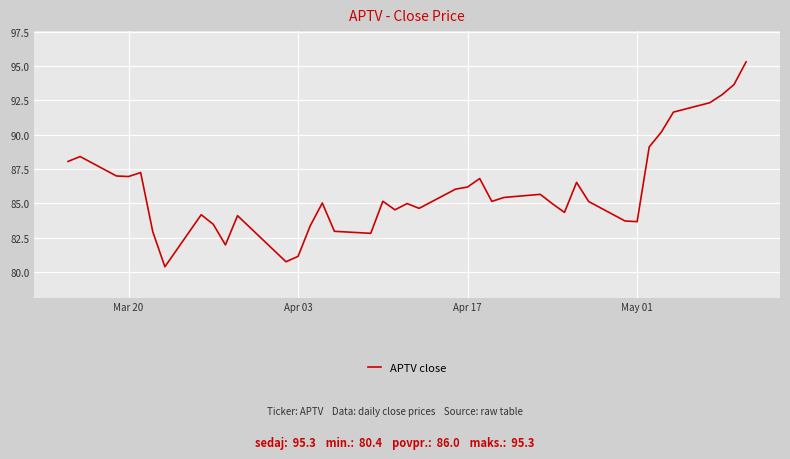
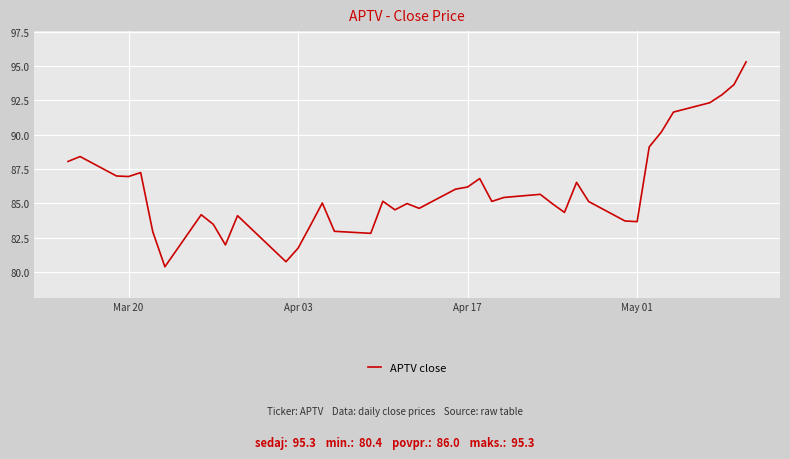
  {
    "Mar 20": 86.9,
-   "Apr 03": 81.1,
+   "Apr 03": 81.7,
    "Apr 17": 86.2,
    "May 01": 83.7
  }
